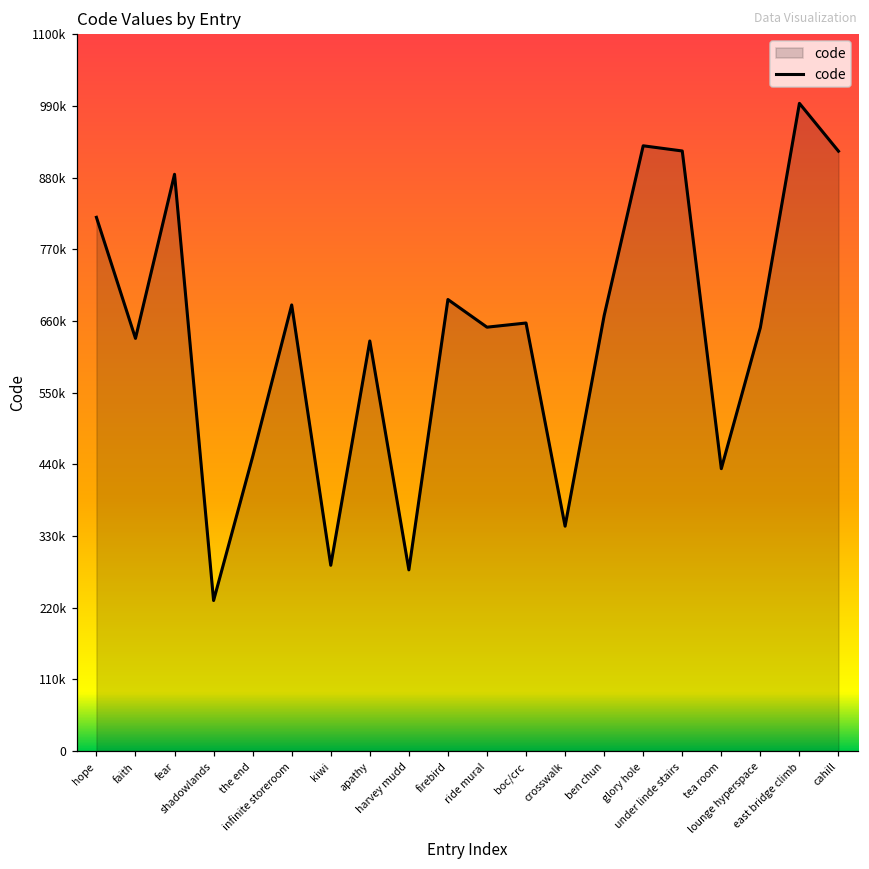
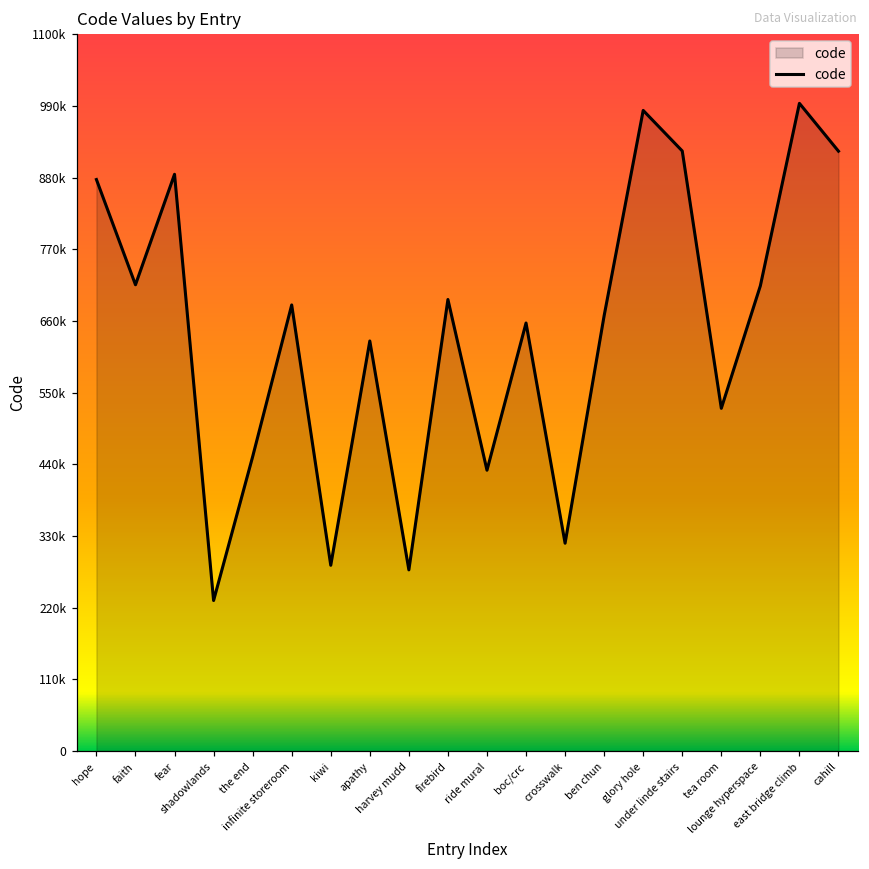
  {
-   "hope": 820000,
-   "faith": 630000,
+   "hope": 880000,
+   "faith": 720000,
    "fear": 890000,
    "shadowlands": 230000,
    "the end": 450000,
    "infinite storeroom": 680000,
    "kiwi": 290000,
    "apathy": 630000,
    "harvey mudd": 280000,
    "firebird": 690000,
-   "ride mural": 650000,
+   "ride mural": 430000,
    "boc/crc": 660000,
-   "crosswalk": 350000,
+   "crosswalk": 320000,
    "ben chun": 670000,
-   "glory hole": 930000,
+   "glory hole": 980000,
    "under linde stairs": 920000,
-   "tea room": 430000,
-   "lounge hyperspace": 650000,
+   "tea room": 530000,
+   "lounge hyperspace": 710000,
    "east bridge climb": 990000,
    "cahill": 920000
  }
